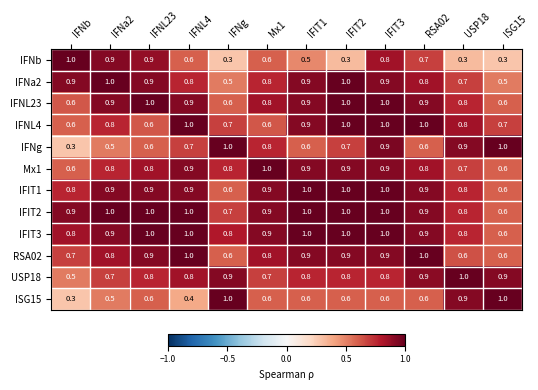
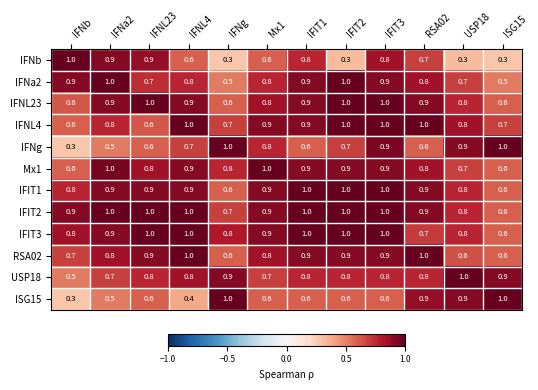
  {
    "IFNb": {
      "IFNb": 1.0,
      "IFNa2": 0.9,
      "IFNL23": 0.9,
      "IFNL4": 0.6,
      "IFNg": 0.3,
      "Mx1": 0.6,
-     "IFIT1": 0.5,
+     "IFIT1": 0.8,
      "IFIT2": 0.3,
      "IFIT3": 0.8,
      "RSA02": 0.7,
      "USP18": 0.3,
      "ISG15": 0.3
    },
    "IFNa2": {
      "IFNb": 0.9,
      "IFNa2": 1.0,
-     "IFNL23": 0.9,
+     "IFNL23": 0.7,
      "IFNL4": 0.8,
      "IFNg": 0.5,
      "Mx1": 0.8,
      "IFIT1": 0.9,
      "IFIT2": 1.0,
      "IFIT3": 0.9,
      "RSA02": 0.8,
      "USP18": 0.7,
      "ISG15": 0.5
    },
    "IFNL23": {
      "IFNb": 0.6,
      "IFNa2": 0.9,
      "IFNL23": 1.0,
      "IFNL4": 0.9,
      "IFNg": 0.6,
      "Mx1": 0.8,
      "IFIT1": 0.9,
      "IFIT2": 1.0,
      "IFIT3": 1.0,
      "RSA02": 0.9,
      "USP18": 0.8,
      "ISG15": 0.6
    },
    "IFNL4": {
      "IFNb": 0.6,
      "IFNa2": 0.8,
      "IFNL23": 0.6,
      "IFNL4": 1.0,
      "IFNg": 0.7,
-     "Mx1": 0.6,
+     "Mx1": 0.9,
      "IFIT1": 0.9,
      "IFIT2": 1.0,
      "IFIT3": 1.0,
      "RSA02": 1.0,
      "USP18": 0.8,
      "ISG15": 0.7
    },
    "IFNg": {
      "IFNb": 0.3,
      "IFNa2": 0.5,
      "IFNL23": 0.6,
      "IFNL4": 0.7,
      "IFNg": 1.0,
      "Mx1": 0.8,
      "IFIT1": 0.6,
      "IFIT2": 0.7,
      "IFIT3": 0.9,
      "RSA02": 0.6,
      "USP18": 0.9,
      "ISG15": 1.0
    },
    "Mx1": {
      "IFNb": 0.6,
-     "IFNa2": 0.8,
+     "IFNa2": 1.0,
      "IFNL23": 0.8,
      "IFNL4": 0.9,
      "IFNg": 0.8,
      "Mx1": 1.0,
      "IFIT1": 0.9,
      "IFIT2": 0.9,
      "IFIT3": 0.9,
      "RSA02": 0.8,
      "USP18": 0.7,
      "ISG15": 0.6
    },
    "IFIT1": {
      "IFNb": 0.8,
      "IFNa2": 0.9,
      "IFNL23": 0.9,
      "IFNL4": 0.9,
      "IFNg": 0.6,
      "Mx1": 0.9,
      "IFIT1": 1.0,
      "IFIT2": 1.0,
      "IFIT3": 1.0,
      "RSA02": 0.9,
      "USP18": 0.8,
      "ISG15": 0.6
    },
    "IFIT2": {
      "IFNb": 0.9,
      "IFNa2": 1.0,
      "IFNL23": 1.0,
      "IFNL4": 1.0,
      "IFNg": 0.7,
      "Mx1": 0.9,
      "IFIT1": 1.0,
      "IFIT2": 1.0,
      "IFIT3": 1.0,
      "RSA02": 0.9,
      "USP18": 0.8,
      "ISG15": 0.6
    },
    "IFIT3": {
      "IFNb": 0.8,
      "IFNa2": 0.9,
      "IFNL23": 1.0,
      "IFNL4": 1.0,
      "IFNg": 0.8,
      "Mx1": 0.9,
      "IFIT1": 1.0,
      "IFIT2": 1.0,
      "IFIT3": 1.0,
-     "RSA02": 0.9,
+     "RSA02": 0.7,
      "USP18": 0.8,
      "ISG15": 0.6
    },
    "RSA02": {
      "IFNb": 0.7,
      "IFNa2": 0.8,
      "IFNL23": 0.9,
      "IFNL4": 1.0,
      "IFNg": 0.6,
      "Mx1": 0.8,
      "IFIT1": 0.9,
      "IFIT2": 0.9,
      "IFIT3": 0.9,
      "RSA02": 1.0,
      "USP18": 0.6,
      "ISG15": 0.6
    },
    "USP18": {
      "IFNb": 0.5,
      "IFNa2": 0.7,
      "IFNL23": 0.8,
      "IFNL4": 0.8,
      "IFNg": 0.9,
      "Mx1": 0.7,
      "IFIT1": 0.8,
      "IFIT2": 0.8,
      "IFIT3": 0.8,
-     "RSA02": 0.9,
+     "RSA02": 0.8,
      "USP18": 1.0,
      "ISG15": 0.9
    },
    "ISG15": {
      "IFNb": 0.3,
      "IFNa2": 0.5,
      "IFNL23": 0.6,
      "IFNL4": 0.4,
      "IFNg": 1.0,
      "Mx1": 0.6,
      "IFIT1": 0.6,
      "IFIT2": 0.6,
      "IFIT3": 0.6,
-     "RSA02": 0.6,
+     "RSA02": 0.9,
      "USP18": 0.9,
      "ISG15": 1.0
    }
  }
